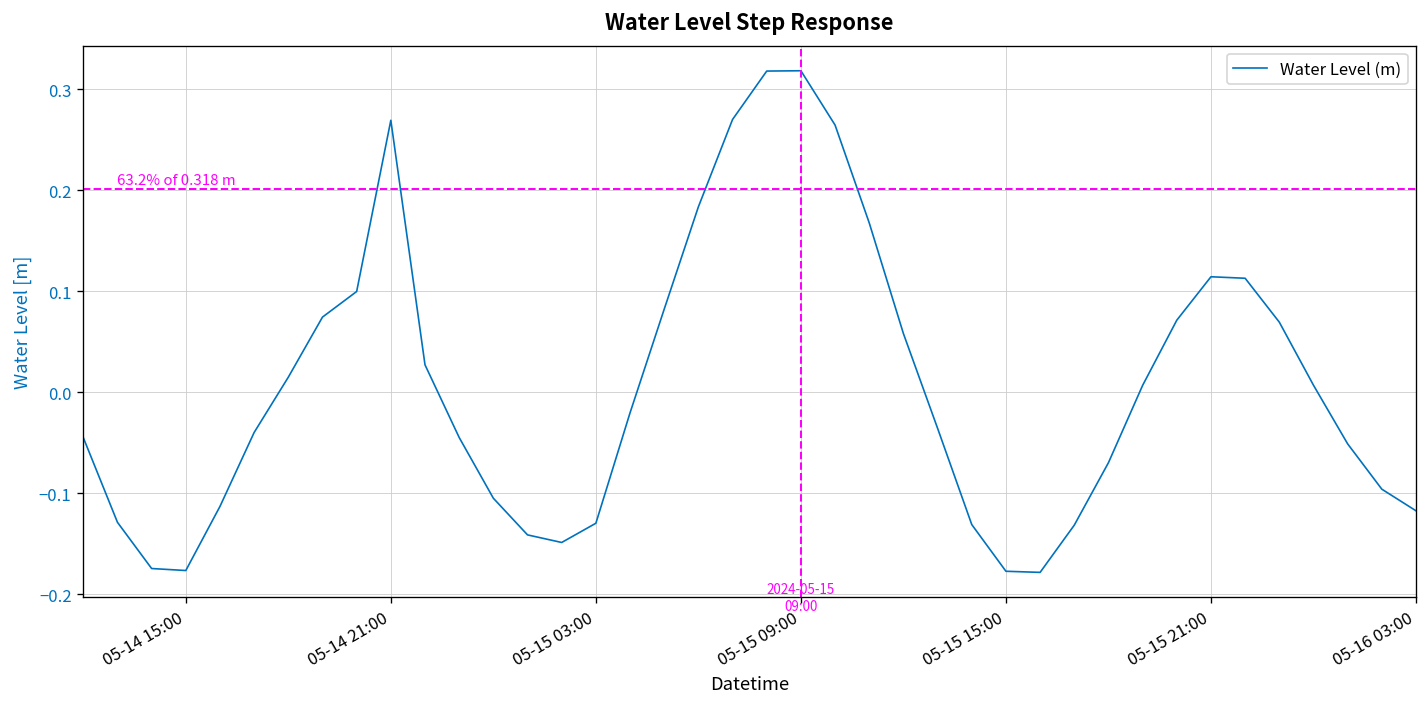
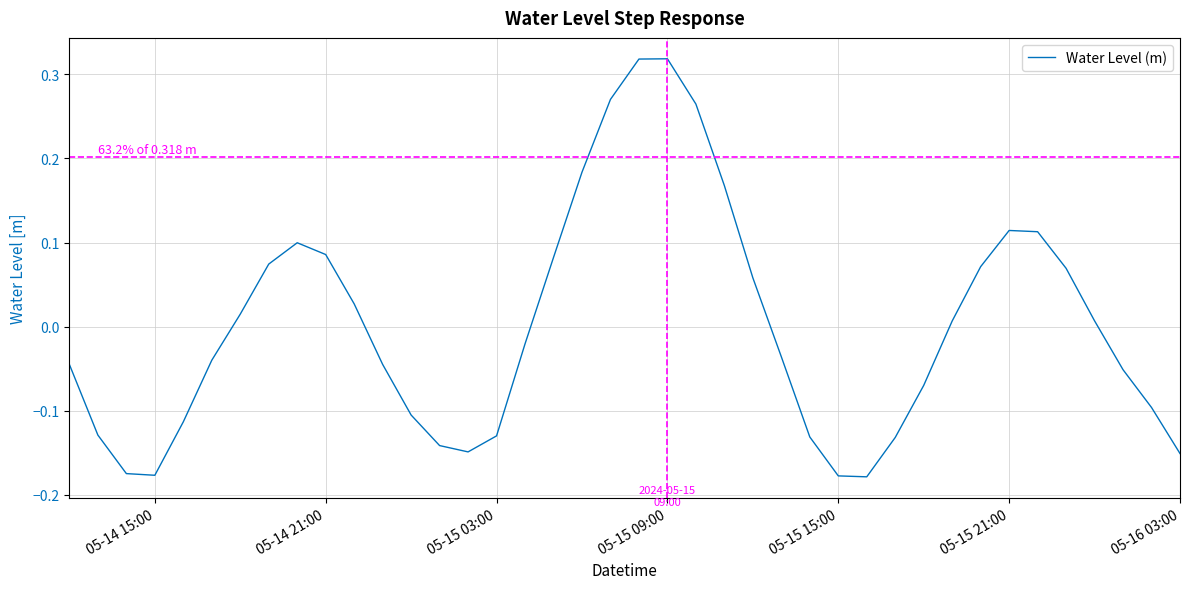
  {
    "05-14 15:00": -0.18,
-   "05-14 21:00": 0.27,
+   "05-14 21:00": 0.09,
    "05-15 03:00": -0.13,
    "05-15 09:00": 0.32,
    "05-15 15:00": -0.18,
    "05-15 21:00": 0.11,
-   "05-16 03:00": -0.12
+   "05-16 03:00": -0.15
  }
